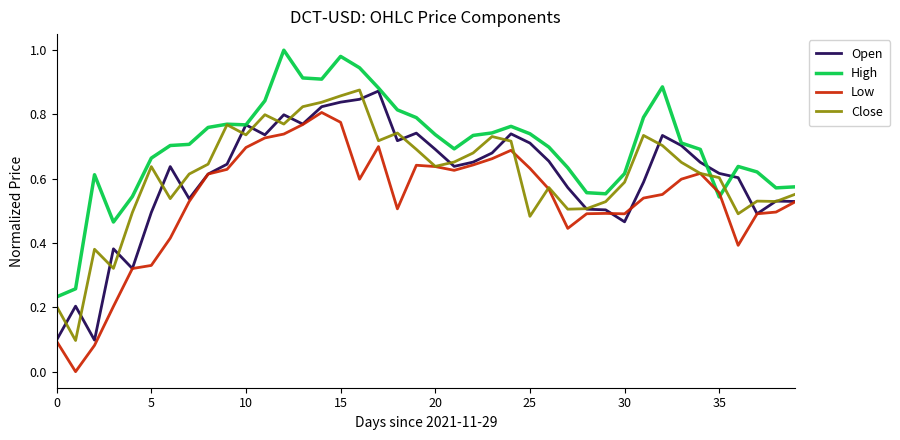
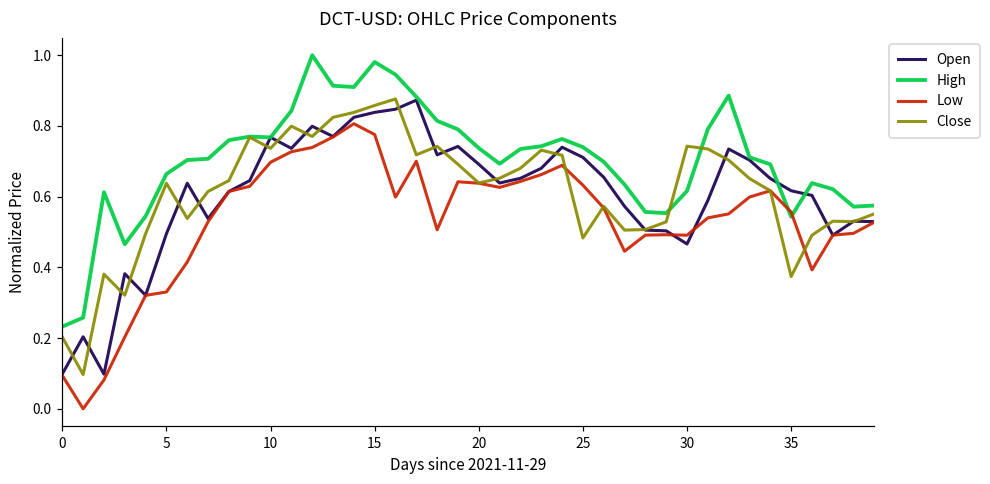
  {
    "Open": {
      "5": 0.50,
      "15": 0.84,
      "20": 0.69,
      "25": 0.71,
      "30": 0.47,
      "35": 0.62
    },
    "High": {
      "0": 0.23,
      "5": 0.66,
      "15": 0.98,
      "20": 0.74,
      "25": 0.74,
      "30": 0.62,
      "35": 0.54
    },
    "Low": {
      "5": 0.33,
      "10": 0.70,
      "15": 0.78,
      "25": 0.63,
      "30": 0.49,
      "35": 0.56
    },
    "Close": {
      "0": 0.20,
      "5": 0.64,
      "10": 0.74,
      "15": 0.86,
      "25": 0.48,
-     "30": 0.59,
-     "35": 0.60
+     "30": 0.74,
+     "35": 0.37
    }
  }
